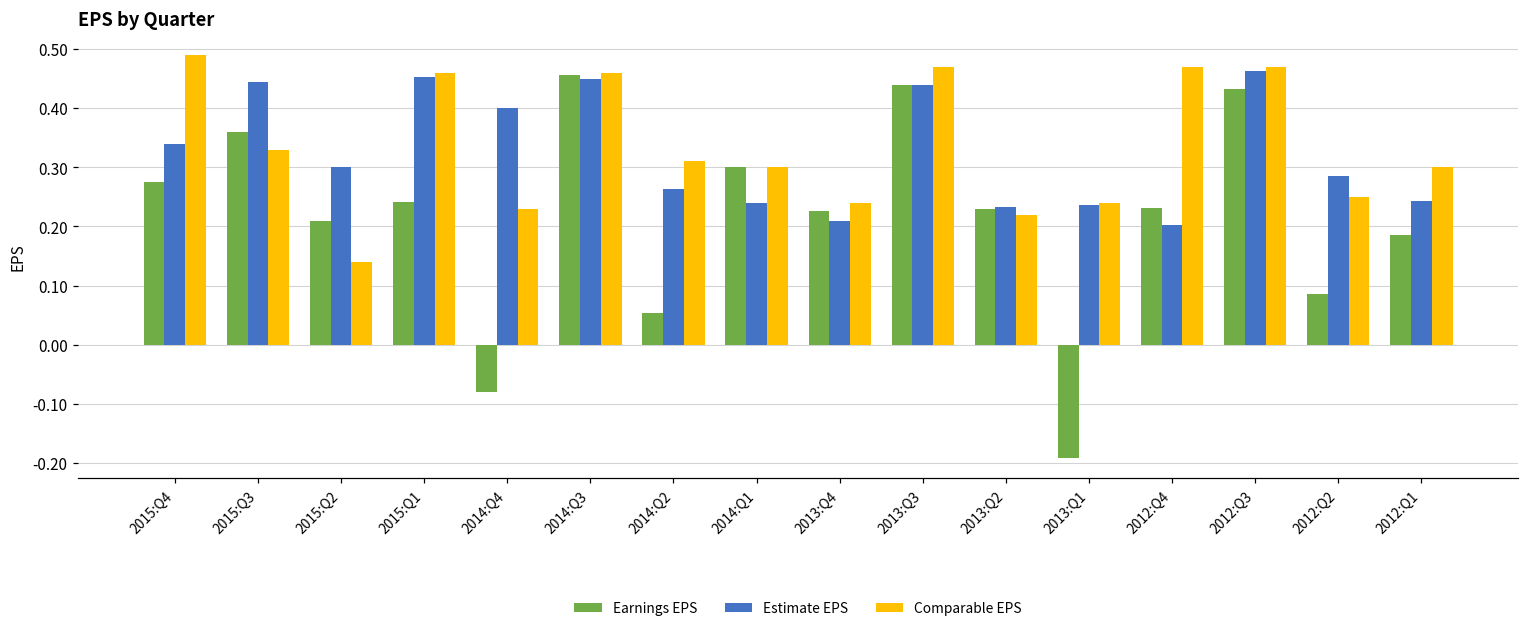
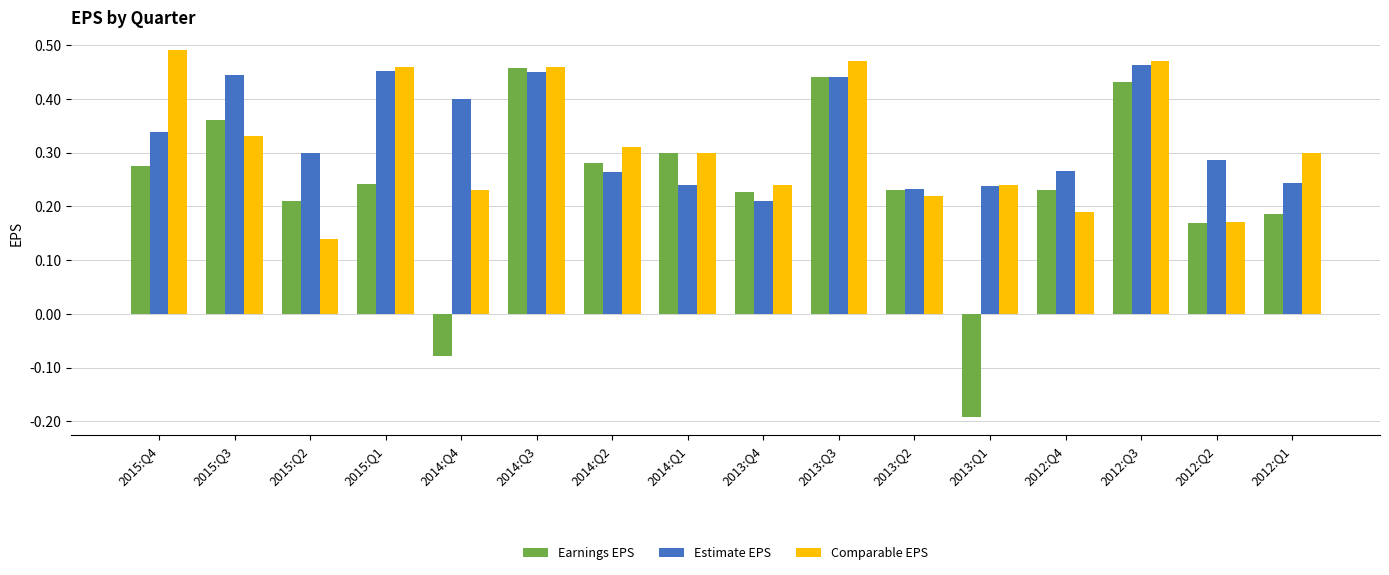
  {
    "Earnings EPS": {
      "2015:Q4": 0.28,
      "2015:Q3": 0.36,
      "2015:Q2": 0.21,
      "2015:Q1": 0.24,
      "2014:Q4": -0.08,
      "2014:Q3": 0.46,
-     "2014:Q2": 0.05,
+     "2014:Q2": 0.28,
      "2014:Q1": 0.30,
      "2013:Q4": 0.23,
      "2013:Q3": 0.44,
      "2013:Q2": 0.23,
      "2013:Q1": -0.19,
      "2012:Q4": 0.23,
      "2012:Q3": 0.43,
-     "2012:Q2": 0.09,
+     "2012:Q2": 0.17,
      "2012:Q1": 0.19
    },
    "Estimate EPS": {
      "2015:Q4": 0.34,
      "2015:Q3": 0.45,
      "2015:Q2": 0.30,
      "2015:Q1": 0.45,
      "2014:Q4": 0.40,
      "2014:Q3": 0.45,
      "2014:Q2": 0.26,
      "2014:Q1": 0.24,
      "2013:Q4": 0.21,
      "2013:Q3": 0.44,
      "2013:Q2": 0.23,
      "2013:Q1": 0.24,
-     "2012:Q4": 0.20,
+     "2012:Q4": 0.27,
      "2012:Q3": 0.46,
      "2012:Q2": 0.29,
      "2012:Q1": 0.24
    },
    "Comparable EPS": {
      "2015:Q4": 0.49,
      "2015:Q3": 0.33,
      "2015:Q2": 0.14,
      "2015:Q1": 0.46,
      "2014:Q4": 0.23,
      "2014:Q3": 0.46,
      "2014:Q2": 0.31,
      "2014:Q1": 0.30,
      "2013:Q4": 0.24,
      "2013:Q3": 0.47,
      "2013:Q2": 0.22,
      "2013:Q1": 0.24,
-     "2012:Q4": 0.47,
+     "2012:Q4": 0.19,
      "2012:Q3": 0.47,
-     "2012:Q2": 0.25,
+     "2012:Q2": 0.17,
      "2012:Q1": 0.30
    }
  }
